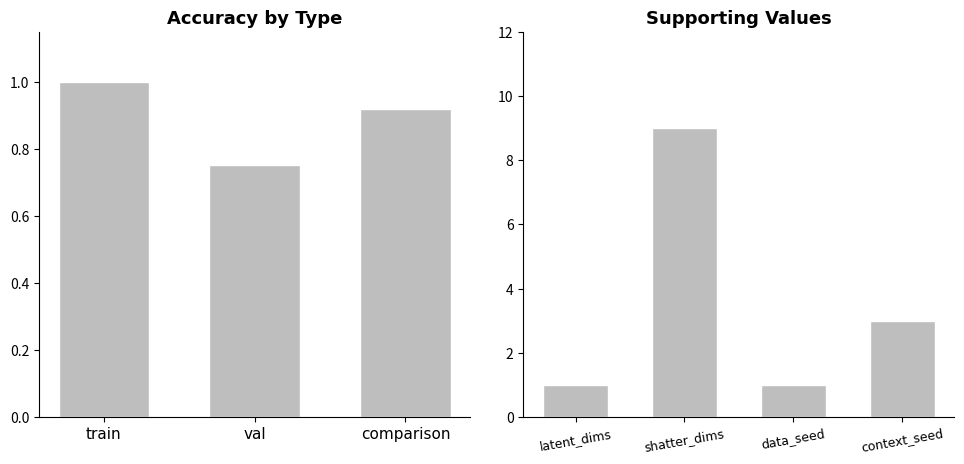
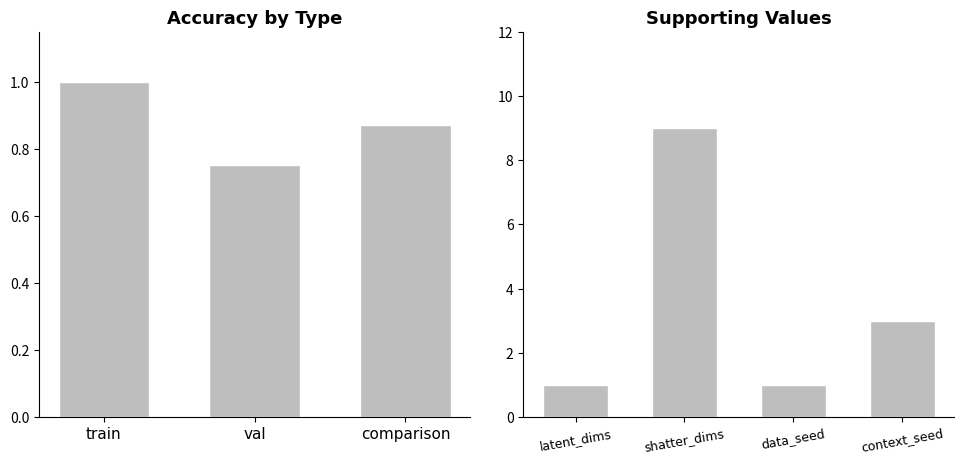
  {
    "Accuracy by Type": {
      "train": 1.00,
      "val": 0.75,
-     "comparison": 0.92
+     "comparison": 0.87
    },
    "Supporting Values": {
      "latent_dims": 1.0,
      "shatter_dims": 9.0,
      "data_seed": 1.0,
      "context_seed": 3.0
    }
  }
